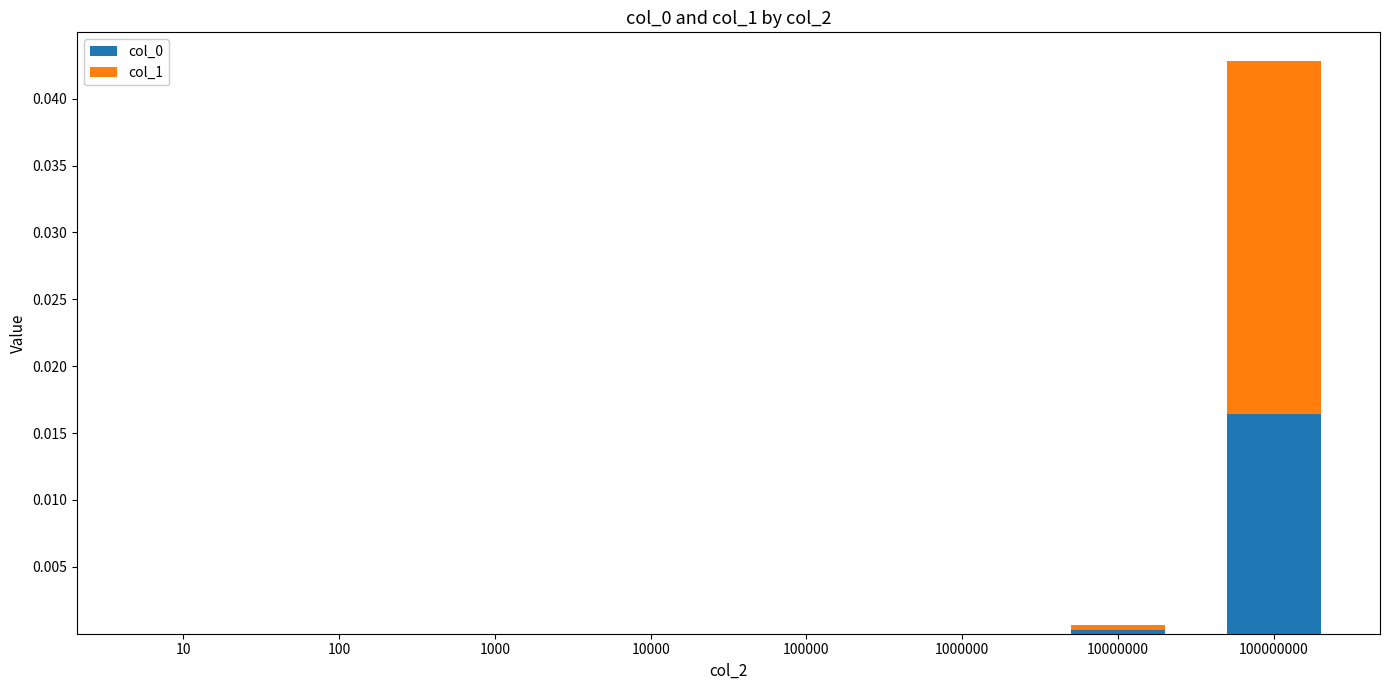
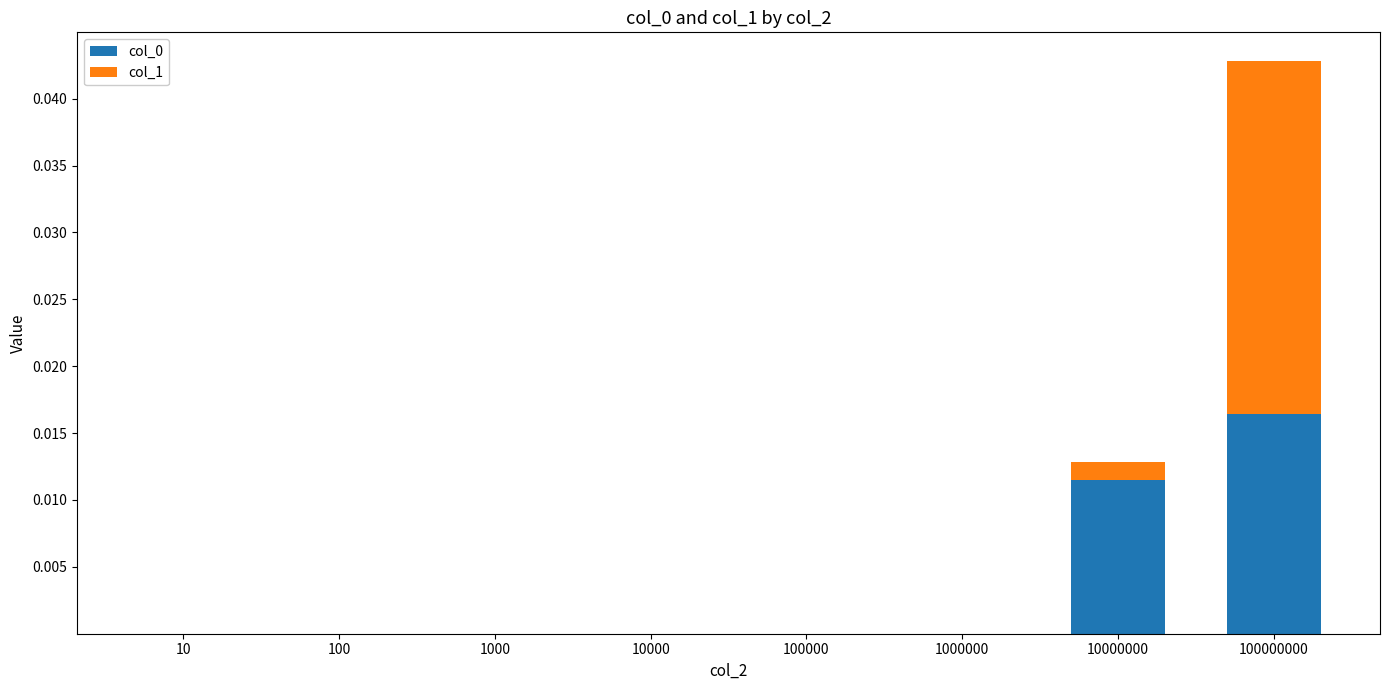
  {
    "col_0": {
-     "10000000": 0.0003,
+     "10000000": 0.0115,
      "100000000": 0.0164
    },
    "col_1": {
-     "10000000": 0.0003,
+     "10000000": 0.0014,
      "100000000": 0.0264
    }
  }
